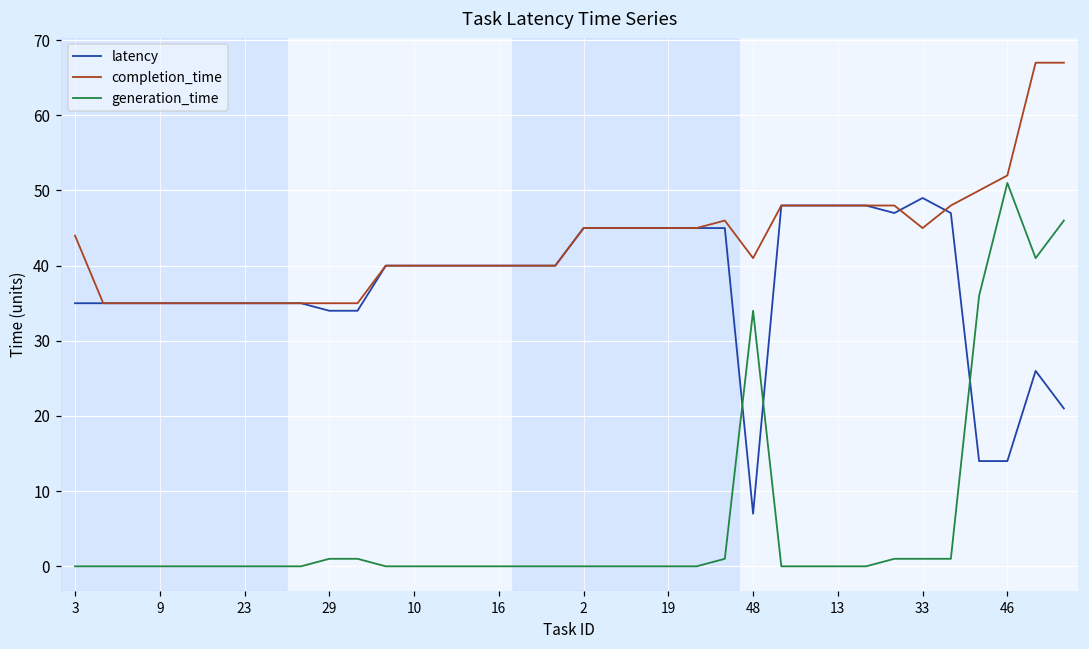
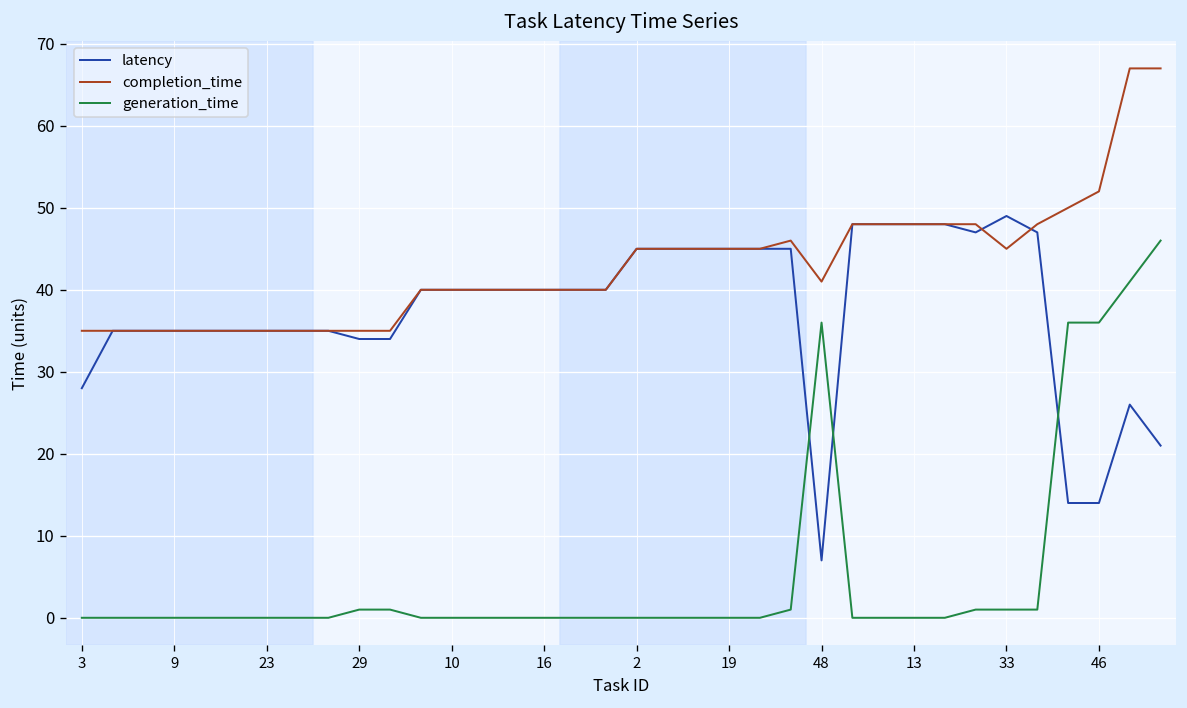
  {
    "latency": {
-     "3": 35,
+     "3": 28,
      "48": 7,
      "33": 49,
      "46": 14
    },
    "completion_time": {
-     "3": 44,
+     "3": 35,
      "48": 41,
      "33": 45,
      "46": 52
    },
    "generation_time": {
      "3": 0,
      "9": 0,
-     "48": 34,
+     "48": 36,
      "33": 1,
-     "46": 51
+     "46": 36
    }
  }
